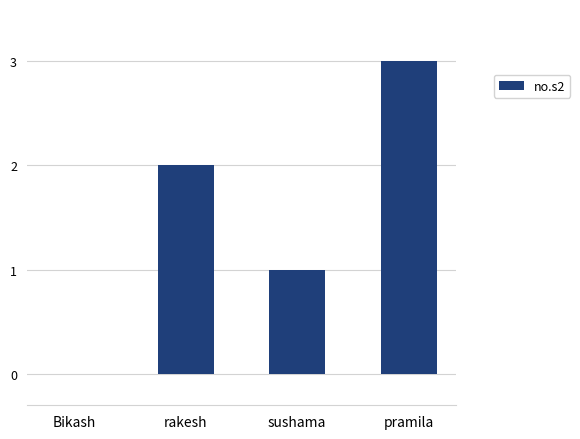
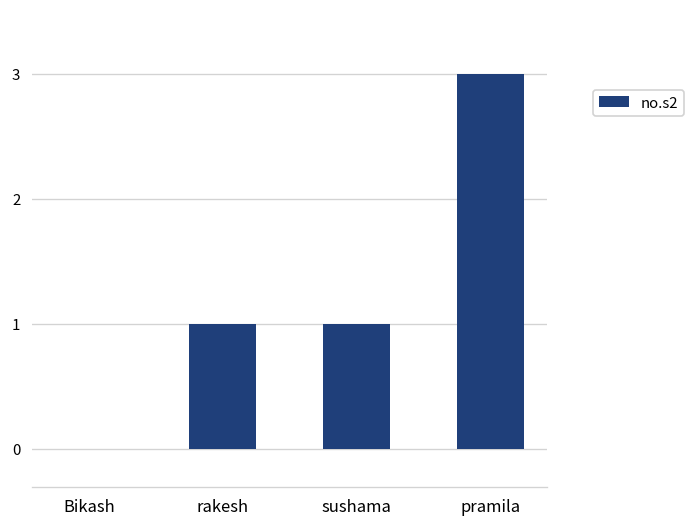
  {
    "Bikash": 0,
-   "rakesh": 2,
+   "rakesh": 1,
    "sushama": 1,
    "pramila": 3
  }
